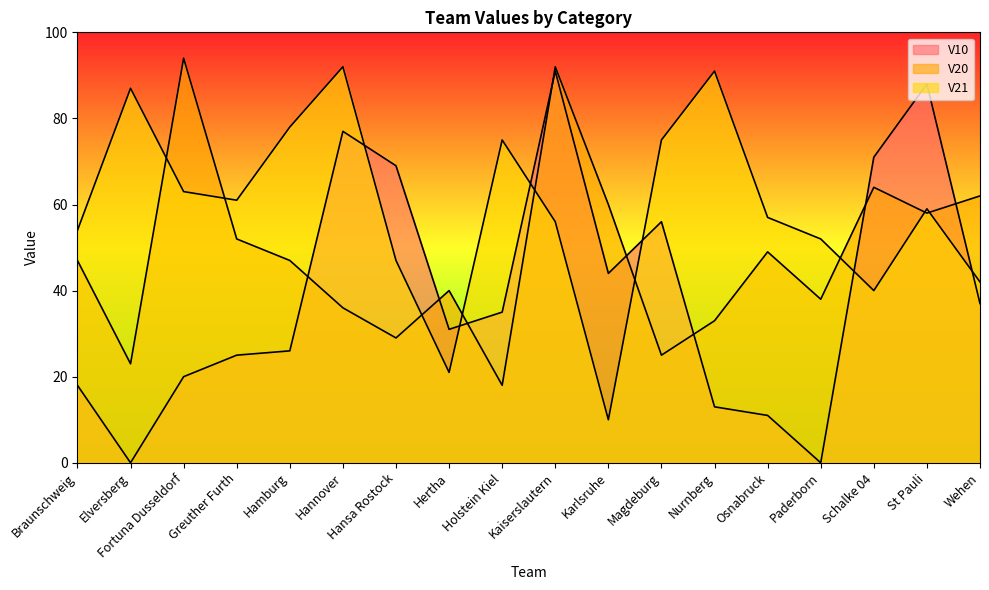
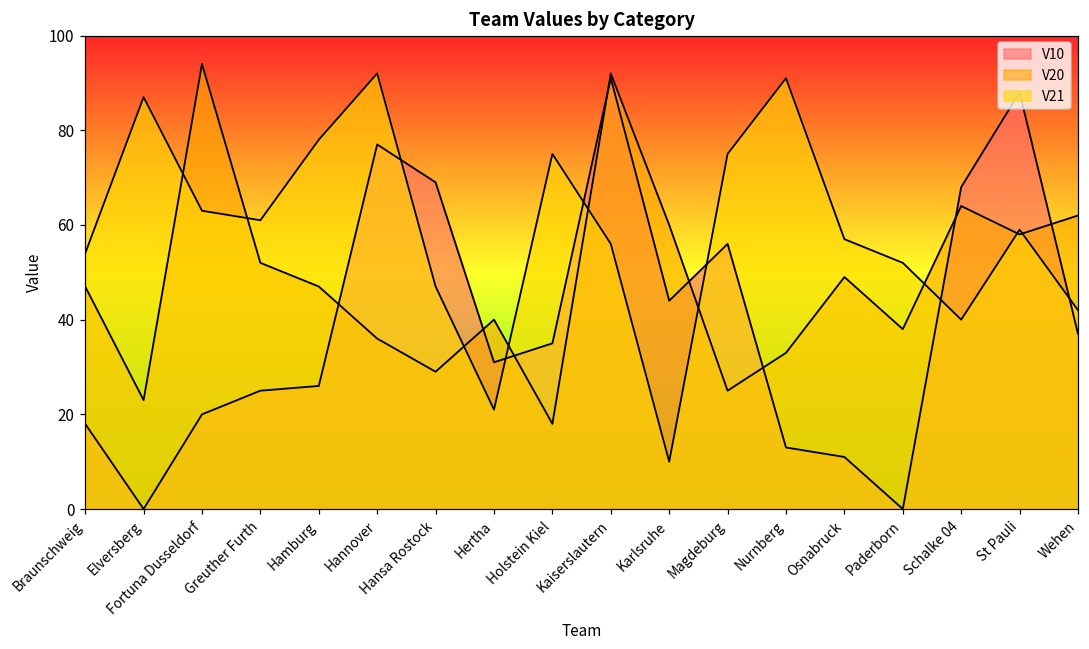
  {
    "V10": {
      "Braunschweig": 18,
      "Elversberg": 0,
      "Fortuna Dusseldorf": 20,
      "Greuther Furth": 25,
      "Hamburg": 26,
      "Hannover": 77,
      "Hansa Rostock": 69,
      "Hertha": 31,
      "Holstein Kiel": 35,
      "Kaiserslautern": 91,
      "Karlsruhe": 44,
      "Magdeburg": 56,
      "Nurnberg": 13,
      "Osnabruck": 11,
      "Paderborn": 0,
-     "Schalke 04": 71,
+     "Schalke 04": 68,
      "Wehen": 37
    }
  }
